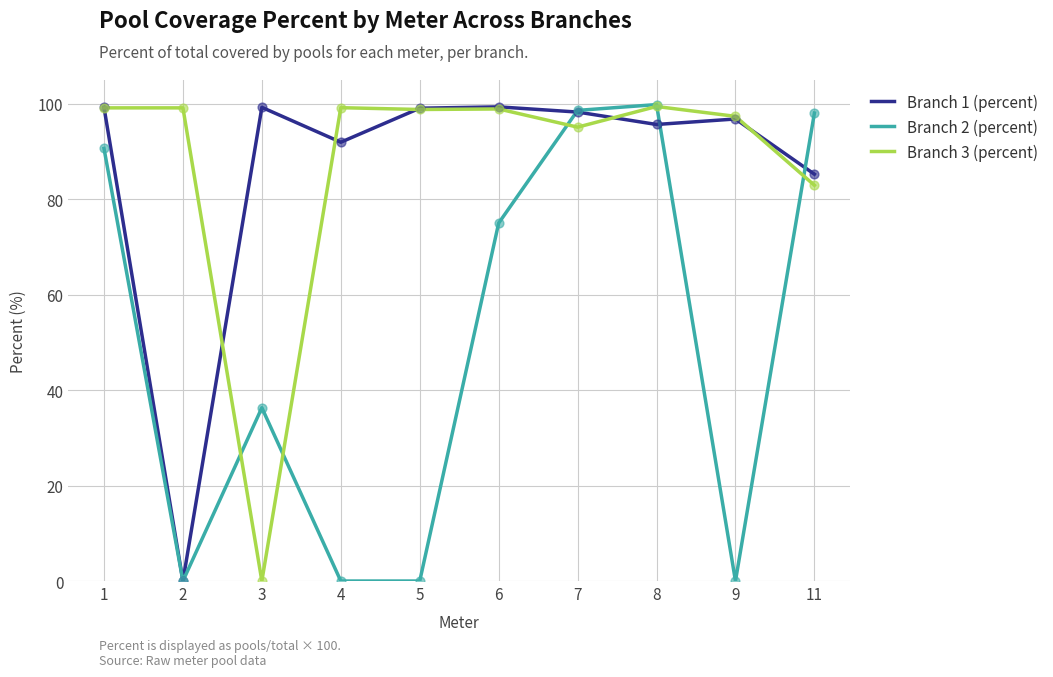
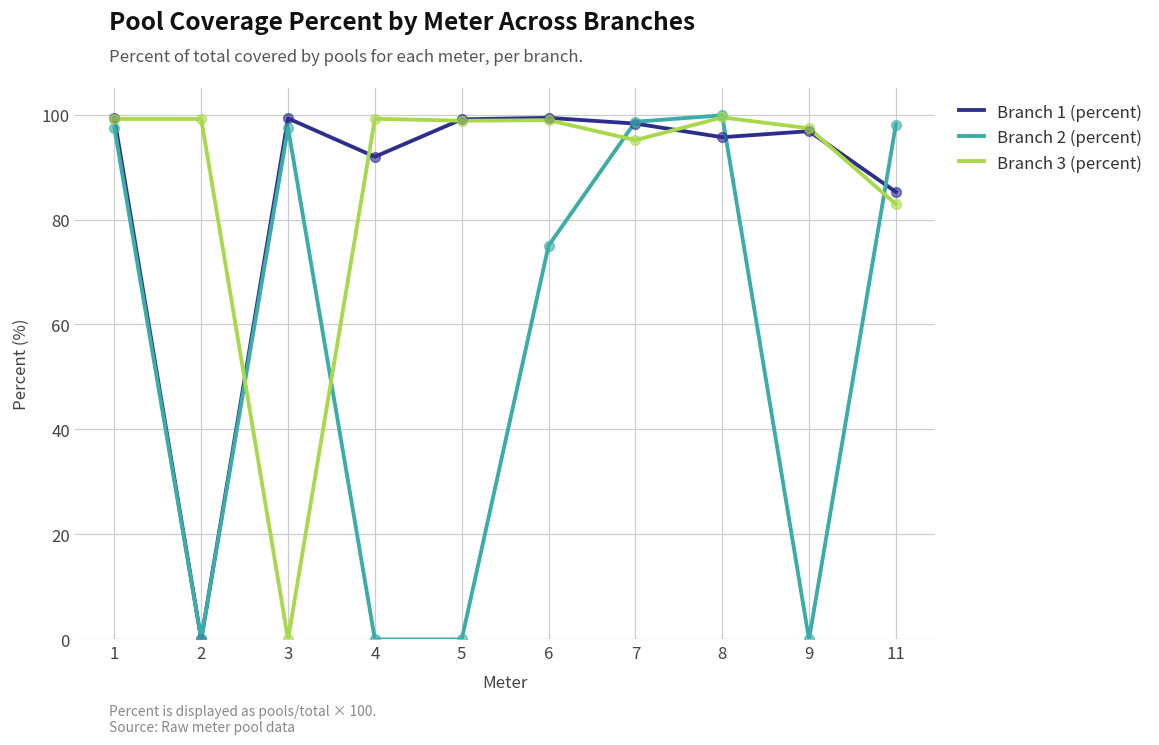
  {
    "Branch 1 (percent)": {
      "3": 99,
      "4": 92,
      "8": 96,
      "9": 97,
      "11": 85
    },
    "Branch 2 (percent)": {
-     "1": 91,
-     "3": 36,
+     "1": 97,
+     "3": 97,
      "4": 0,
      "5": 0,
      "6": 75,
      "9": 0,
      "11": 98
    },
    "Branch 3 (percent)": {
      "2": 99,
      "3": 0,
      "4": 99,
      "7": 95,
      "9": 97,
      "11": 83
    }
  }
